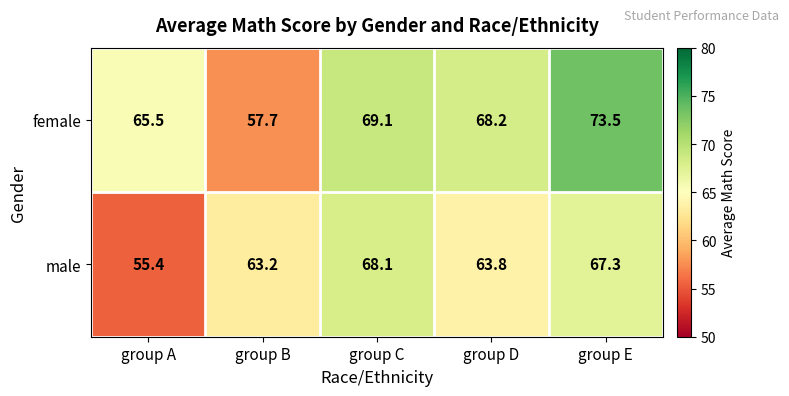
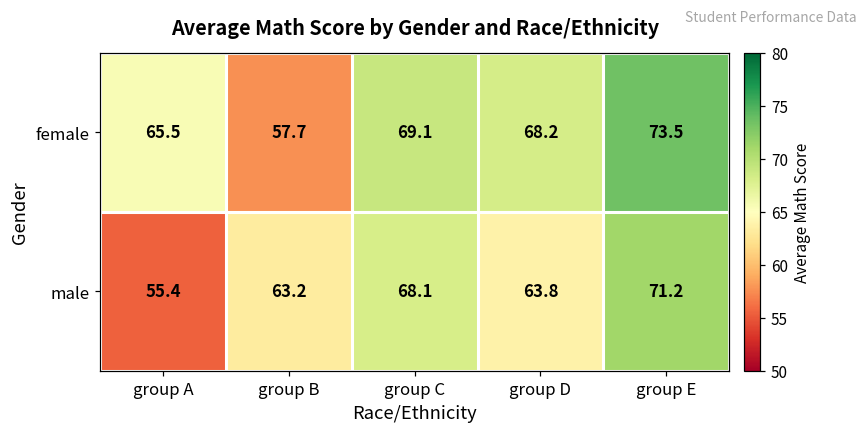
  {
    "female": {
      "group A": 65.5,
      "group B": 57.7,
      "group C": 69.1,
      "group D": 68.2,
      "group E": 73.5
    },
    "male": {
      "group A": 55.4,
      "group B": 63.2,
      "group C": 68.1,
      "group D": 63.8,
-     "group E": 67.3
+     "group E": 71.2
    }
  }
